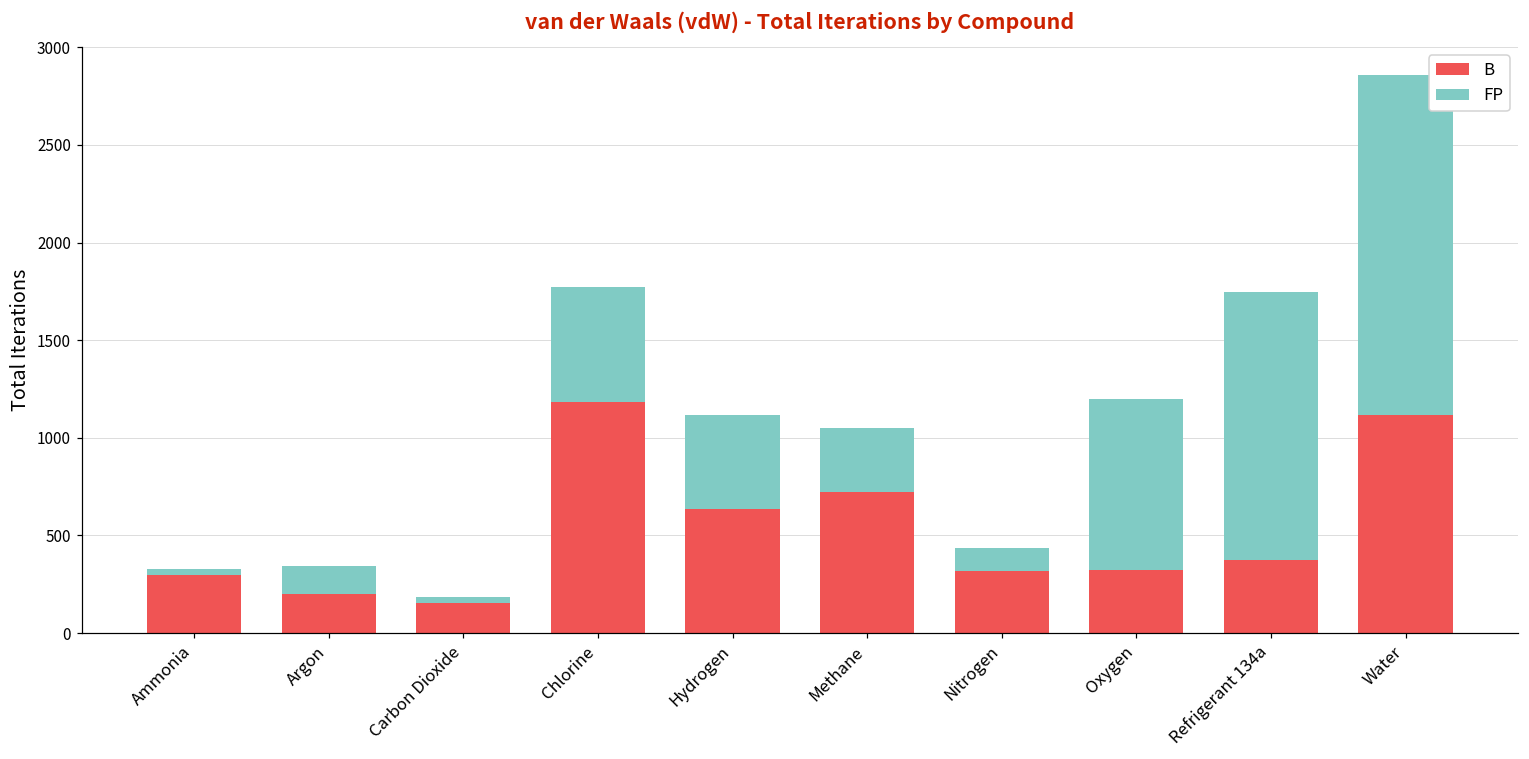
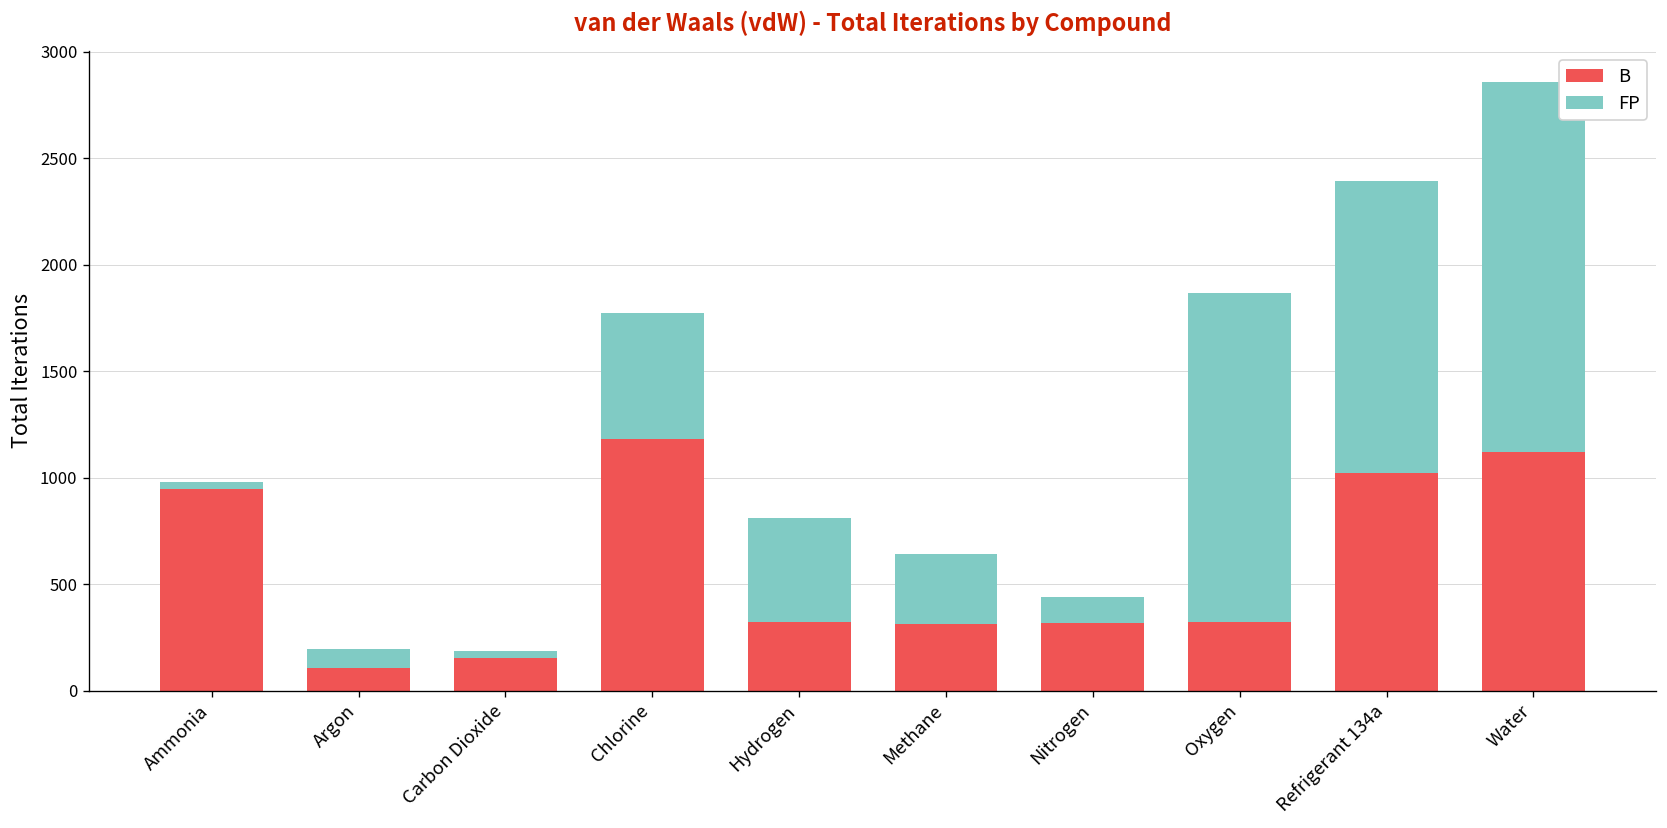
  {
    "B": {
-     "Ammonia": 300,
-     "Argon": 200,
+     "Ammonia": 950,
+     "Argon": 110,
      "Carbon Dioxide": 160,
      "Chlorine": 1180,
-     "Hydrogen": 630,
-     "Methane": 720,
+     "Hydrogen": 320,
+     "Methane": 310,
      "Nitrogen": 320,
      "Oxygen": 320,
-     "Refrigerant 134a": 370,
+     "Refrigerant 134a": 1020,
      "Water": 1120
    },
    "FP": {
      "Ammonia": 30,
-     "Argon": 140,
+     "Argon": 90,
      "Carbon Dioxide": 30,
      "Chlorine": 590,
      "Hydrogen": 490,
      "Methane": 330,
      "Nitrogen": 120,
-     "Oxygen": 880,
+     "Oxygen": 1550,
      "Refrigerant 134a": 1370,
      "Water": 1740
    }
  }
